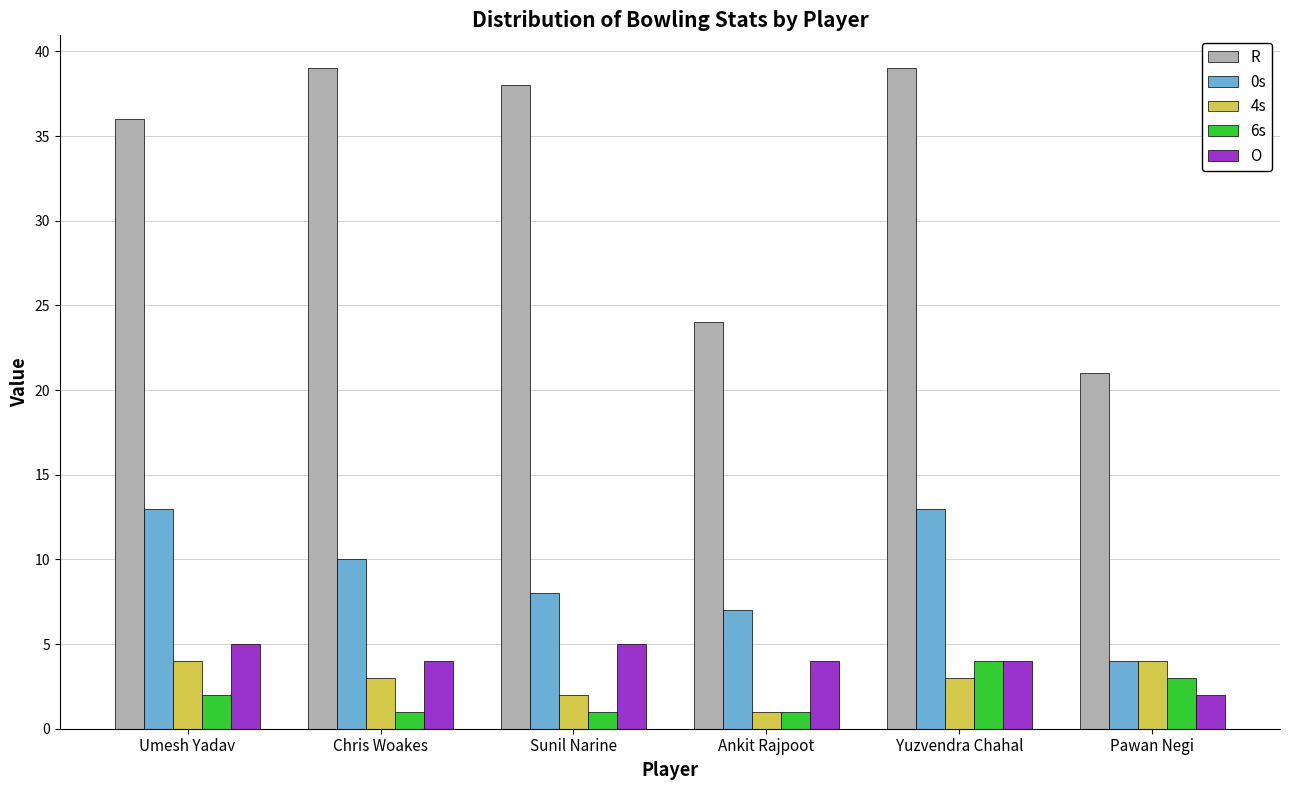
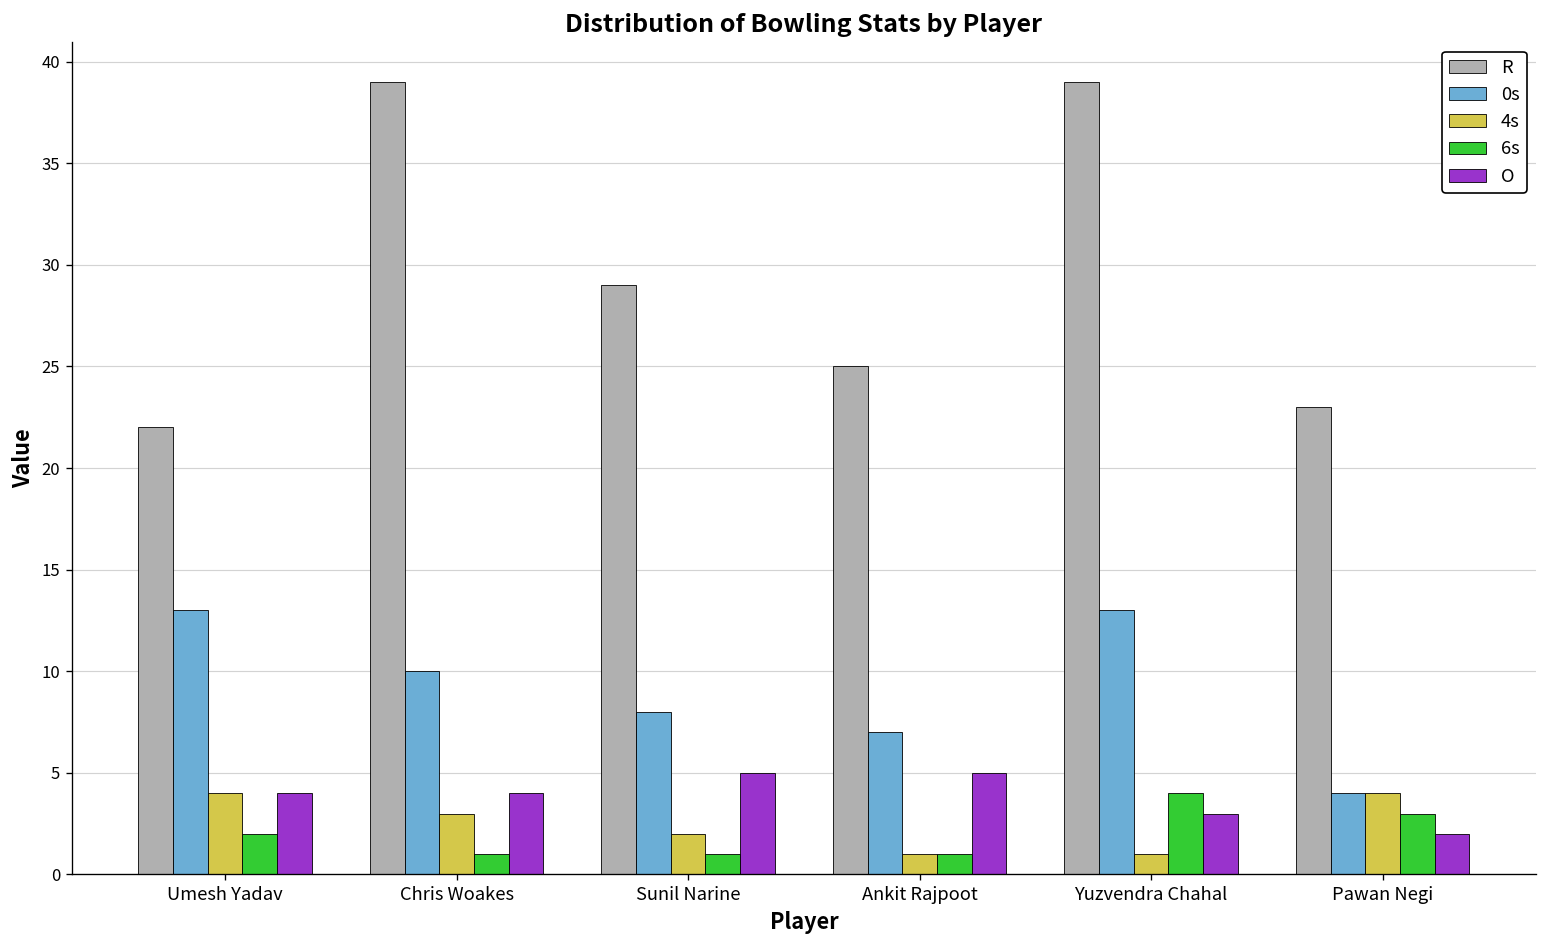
  {
    "R": {
-     "Umesh Yadav": 36,
+     "Umesh Yadav": 22,
      "Chris Woakes": 39,
-     "Sunil Narine": 38,
-     "Ankit Rajpoot": 24,
+     "Sunil Narine": 29,
+     "Ankit Rajpoot": 25,
      "Yuzvendra Chahal": 39,
-     "Pawan Negi": 21
+     "Pawan Negi": 23
    },
    "0s": {
      "Umesh Yadav": 13,
      "Chris Woakes": 10,
      "Sunil Narine": 8,
      "Ankit Rajpoot": 7,
      "Yuzvendra Chahal": 13,
      "Pawan Negi": 4
    },
    "4s": {
      "Umesh Yadav": 4,
      "Chris Woakes": 3,
      "Sunil Narine": 2,
      "Ankit Rajpoot": 1,
-     "Yuzvendra Chahal": 3,
+     "Yuzvendra Chahal": 1,
      "Pawan Negi": 4
    },
    "6s": {
      "Umesh Yadav": 2,
      "Chris Woakes": 1,
      "Sunil Narine": 1,
      "Ankit Rajpoot": 1,
      "Yuzvendra Chahal": 4,
      "Pawan Negi": 3
    },
    "O": {
-     "Umesh Yadav": 5,
+     "Umesh Yadav": 4,
      "Chris Woakes": 4,
      "Sunil Narine": 5,
-     "Ankit Rajpoot": 4,
-     "Yuzvendra Chahal": 4,
+     "Ankit Rajpoot": 5,
+     "Yuzvendra Chahal": 3,
      "Pawan Negi": 2
    }
  }
